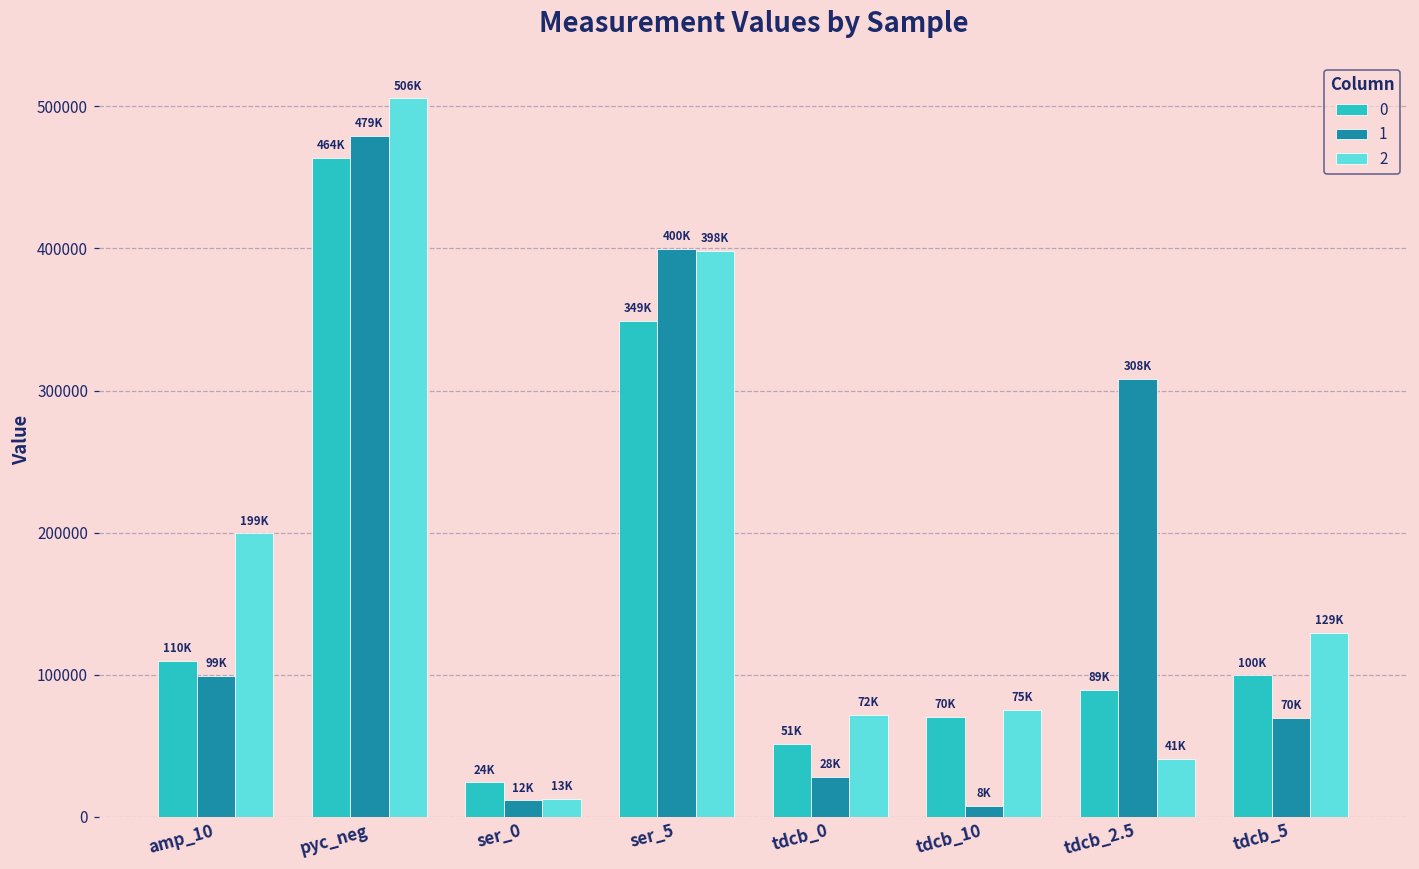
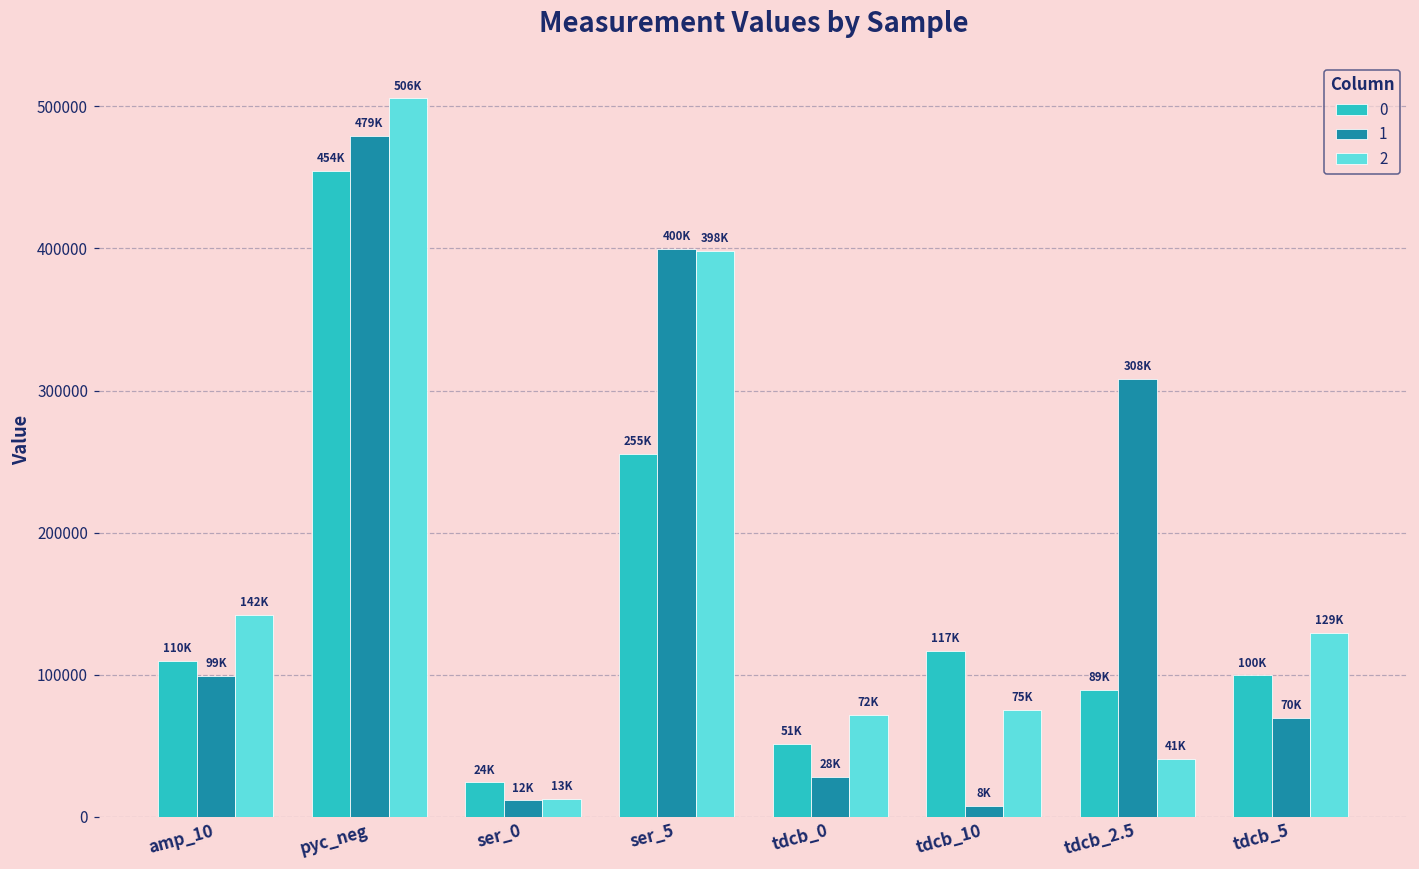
  {
    "0": {
      "amp_10": "110K",
-     "pyc_neg": "464K",
+     "pyc_neg": "454K",
      "ser_0": "24K",
-     "ser_5": "349K",
+     "ser_5": "255K",
      "tdcb_0": "51K",
-     "tdcb_10": "70K",
+     "tdcb_10": "117K",
      "tdcb_2.5": "89K",
      "tdcb_5": "100K"
    },
    "1": {
      "amp_10": "99K",
      "pyc_neg": "479K",
      "ser_0": "12K",
      "ser_5": "400K",
      "tdcb_0": "28K",
      "tdcb_10": "8K",
      "tdcb_2.5": "308K",
      "tdcb_5": "70K"
    },
    "2": {
-     "amp_10": "199K",
+     "amp_10": "142K",
      "pyc_neg": "506K",
      "ser_0": "13K",
      "ser_5": "398K",
      "tdcb_0": "72K",
      "tdcb_10": "75K",
      "tdcb_2.5": "41K",
      "tdcb_5": "129K"
    }
  }
